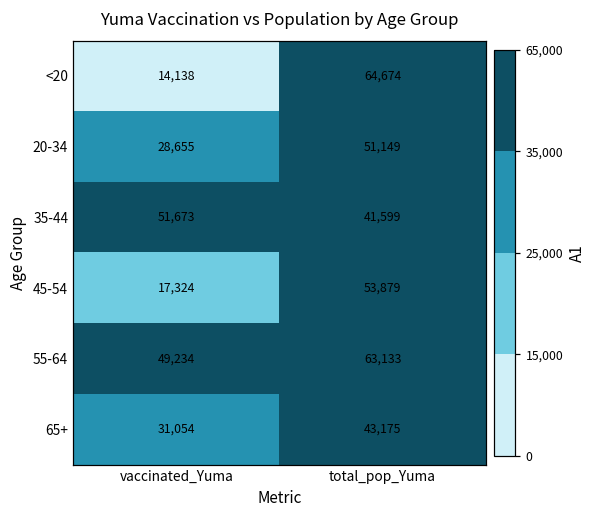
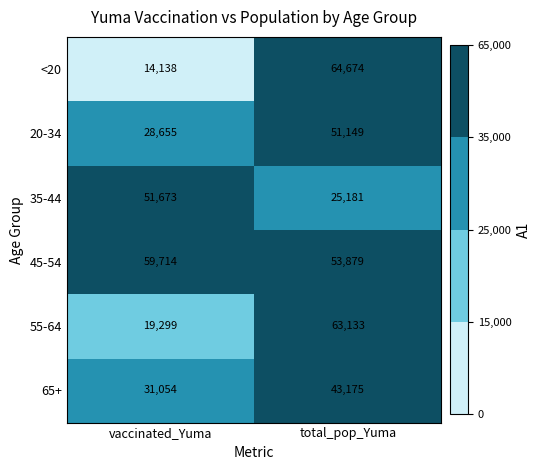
  {
    "<20": {
      "vaccinated_Yuma": "14,138",
      "total_pop_Yuma": "64,674"
    },
    "20-34": {
      "vaccinated_Yuma": "28,655",
      "total_pop_Yuma": "51,149"
    },
    "35-44": {
      "vaccinated_Yuma": "51,673",
-     "total_pop_Yuma": "41,599"
+     "total_pop_Yuma": "25,181"
    },
    "45-54": {
-     "vaccinated_Yuma": "17,324",
+     "vaccinated_Yuma": "59,714",
      "total_pop_Yuma": "53,879"
    },
    "55-64": {
-     "vaccinated_Yuma": "49,234",
+     "vaccinated_Yuma": "19,299",
      "total_pop_Yuma": "63,133"
    },
    "65+": {
      "vaccinated_Yuma": "31,054",
      "total_pop_Yuma": "43,175"
    }
  }
